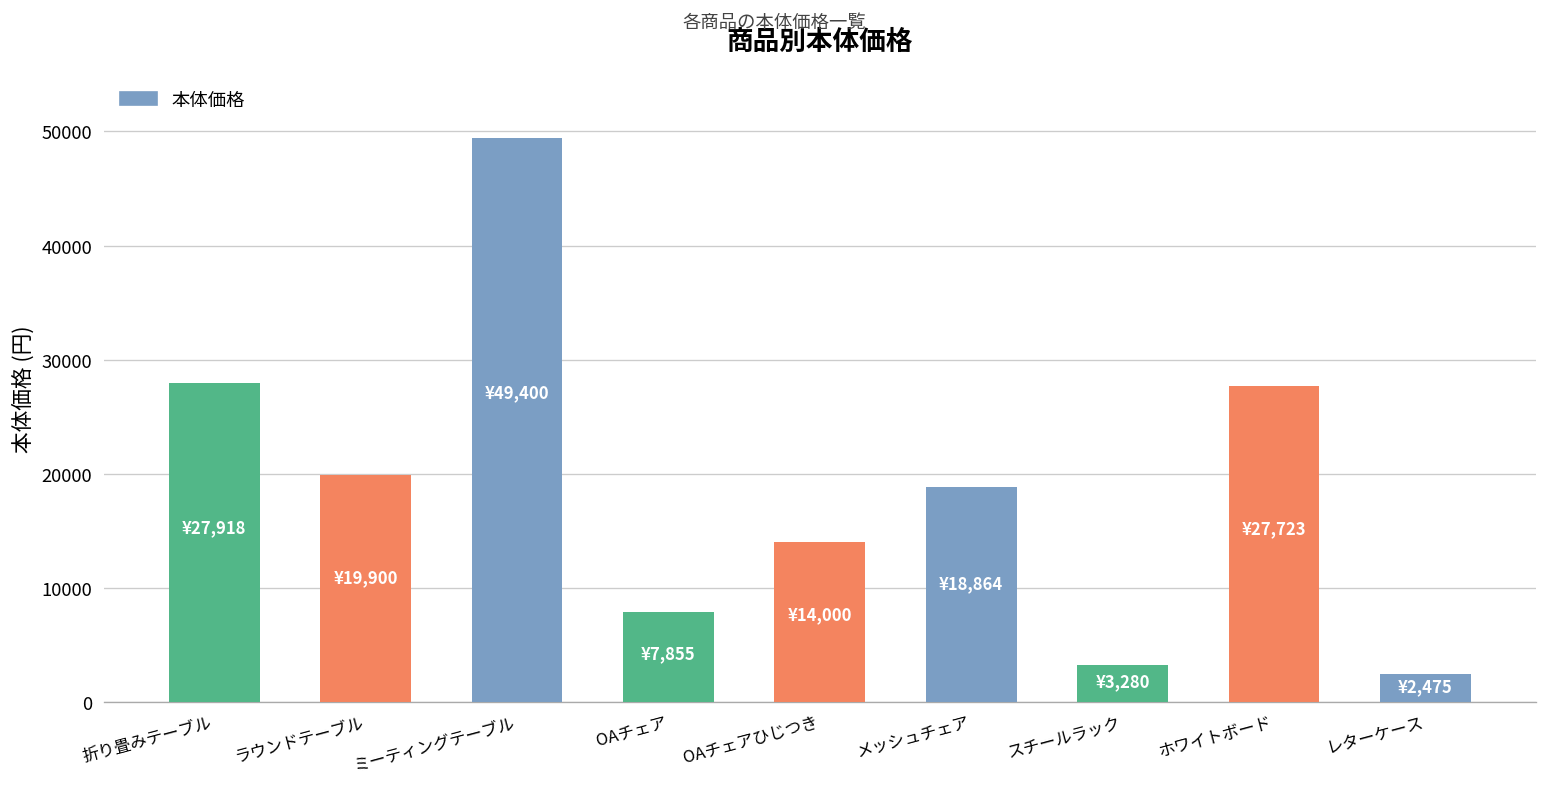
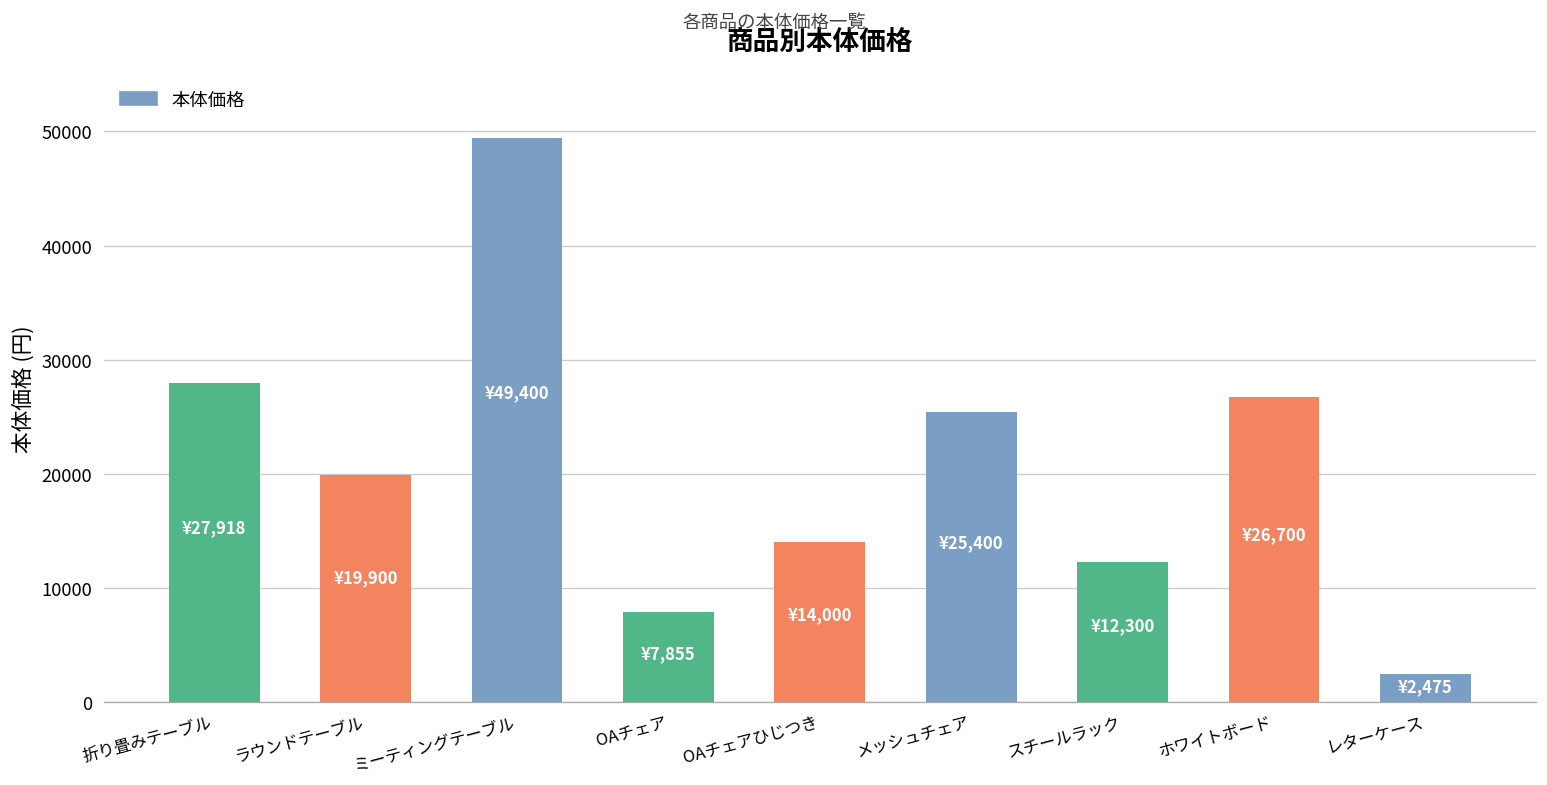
  {
    "折り畳みテーブル": "¥27,918",
    "ラウンドテーブル": "¥19,900",
    "ミーティングテーブル": "¥49,400",
    "OAチェア": "¥7,855",
    "OAチェアひじつき": "¥14,000",
-   "メッシュチェア": "¥18,864",
-   "スチールラック": "¥3,280",
-   "ホワイトボード": "¥27,723",
+   "メッシュチェア": "¥25,400",
+   "スチールラック": "¥12,300",
+   "ホワイトボード": "¥26,700",
    "レターケース": "¥2,475"
  }
